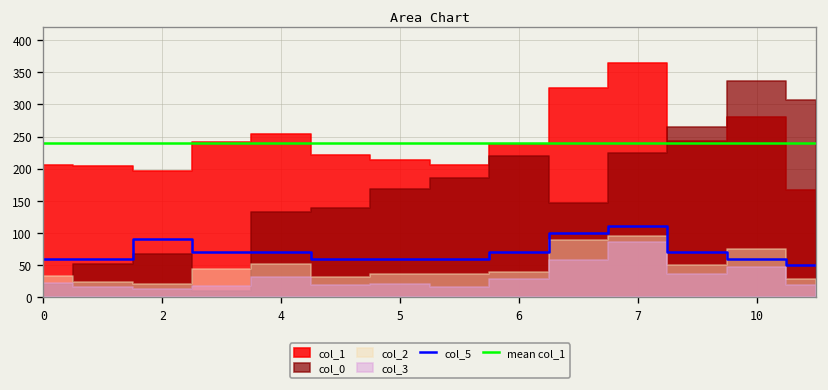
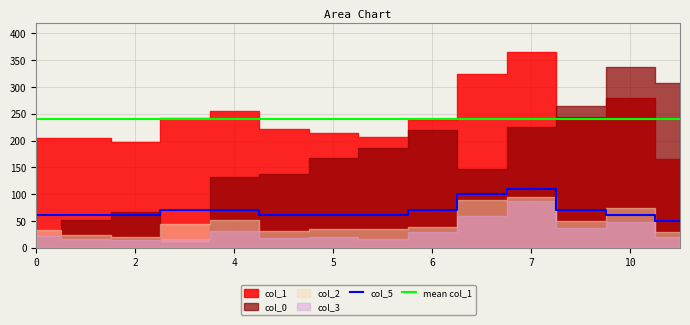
  {
    "col_5": {
-     "2": 90,
+     "2": 60,
      "6": 70,
      "7": 110,
      "10": 60
    }
  }
